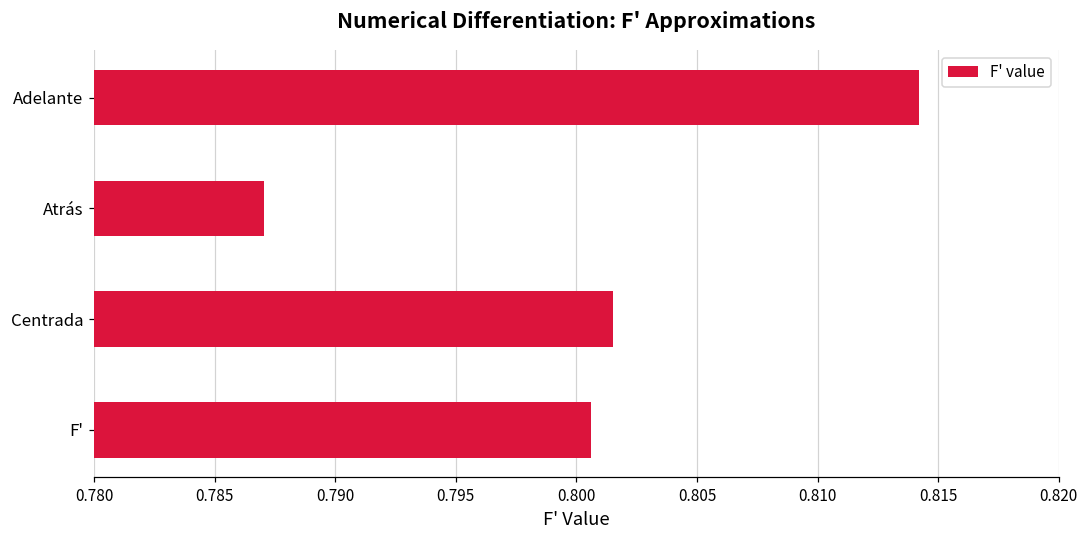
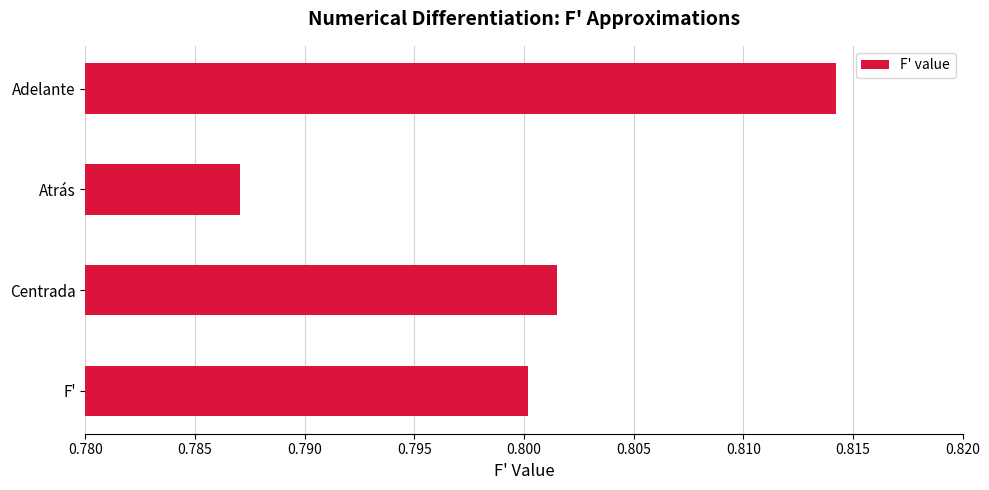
  {
    "Adelante": 0.8142,
    "Atrás": 0.7871,
    "Centrada": 0.8015,
-   "F'": 0.8006
+   "F'": 0.8002
  }
